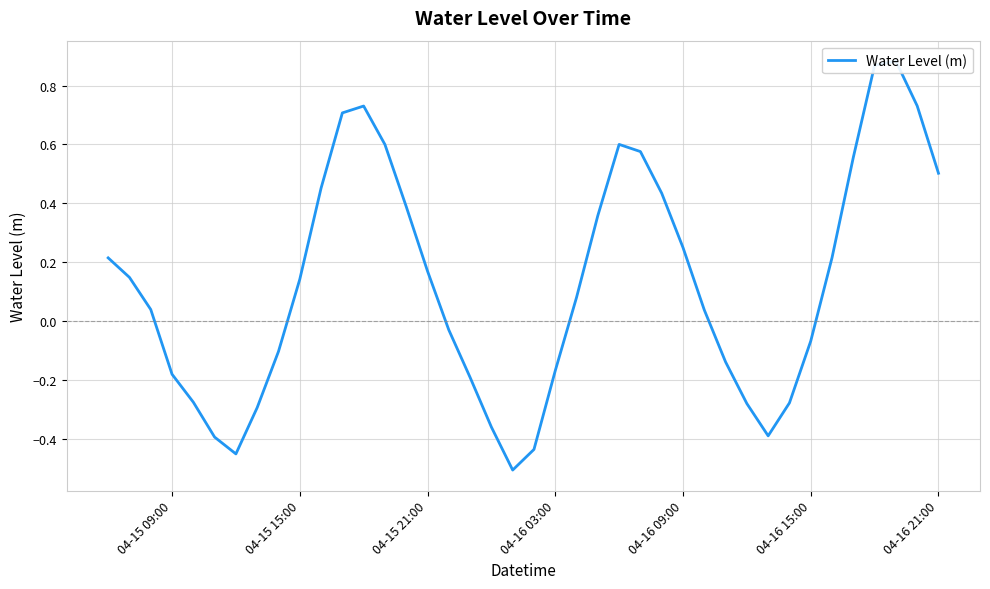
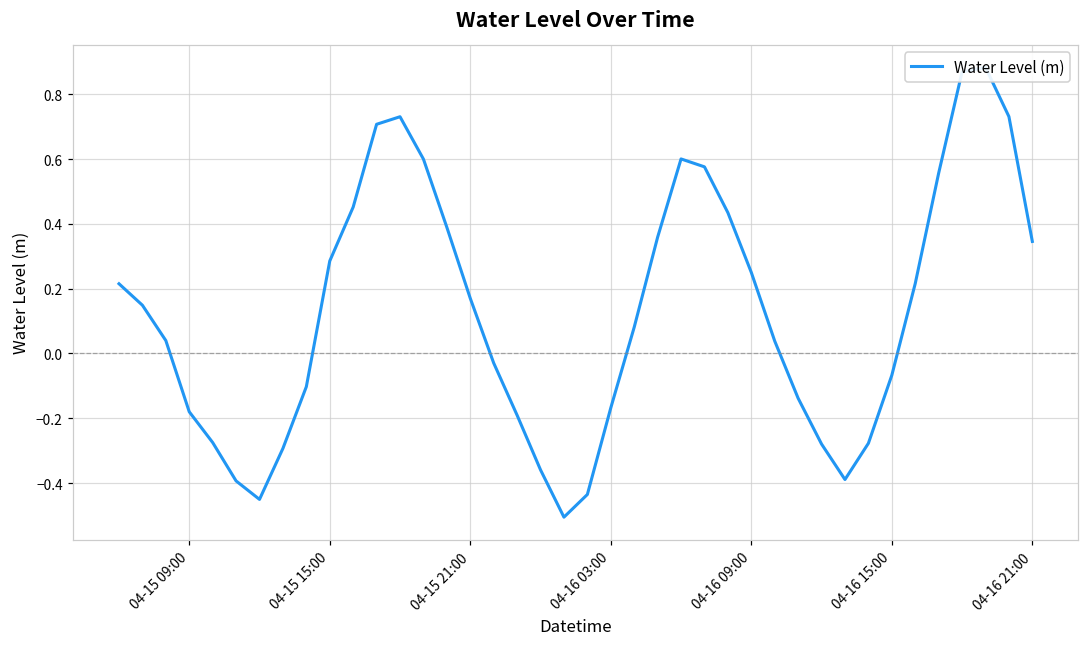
  {
    "04-15 09:00": -0.18,
-   "04-15 15:00": 0.14,
+   "04-15 15:00": 0.29,
    "04-15 21:00": 0.17,
    "04-16 03:00": -0.17,
    "04-16 09:00": 0.25,
    "04-16 15:00": -0.07,
-   "04-16 21:00": 0.50
+   "04-16 21:00": 0.35
  }
